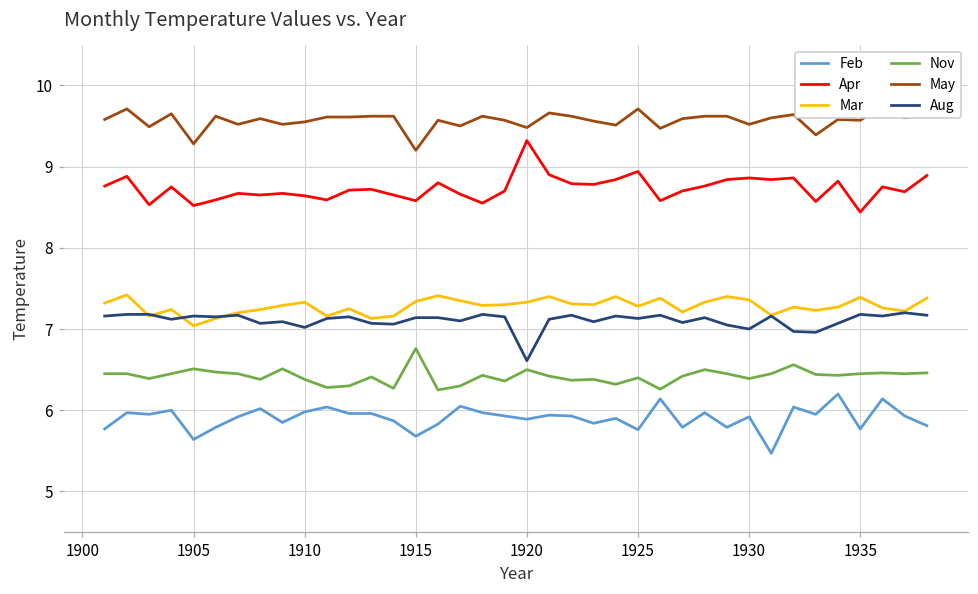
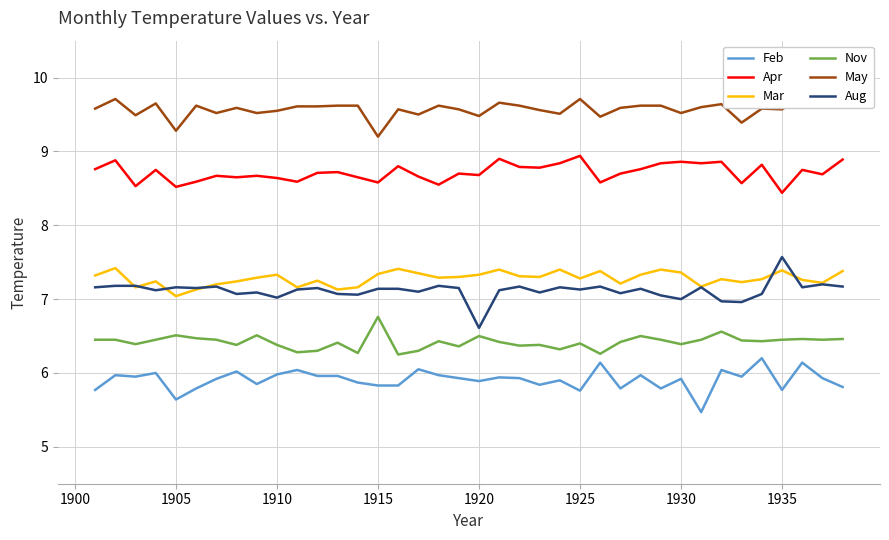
  {
    "Feb": {
      "1905": 5.6,
      "1910": 6.0,
-     "1915": 5.7,
+     "1915": 5.8,
      "1920": 5.9,
      "1925": 5.8,
      "1930": 5.9,
      "1935": 5.8
    },
    "Apr": {
      "1905": 8.5,
      "1910": 8.6,
      "1915": 8.6,
-     "1920": 9.3,
+     "1920": 8.7,
      "1925": 8.9,
      "1930": 8.9,
      "1935": 8.4
    },
    "Mar": {
      "1905": 7.0,
      "1910": 7.3,
      "1915": 7.3,
      "1920": 7.3,
      "1925": 7.3,
      "1930": 7.4,
      "1935": 7.4
    },
    "Nov": {
      "1905": 6.5,
      "1910": 6.4,
      "1915": 6.8,
      "1920": 6.5,
      "1925": 6.4,
      "1930": 6.4,
      "1935": 6.5
    },
    "May": {
      "1905": 9.3,
      "1910": 9.6,
      "1915": 9.2,
      "1920": 9.5,
      "1925": 9.7,
      "1930": 9.5,
      "1935": 9.6
    },
    "Aug": {
      "1905": 7.2,
      "1910": 7.0,
      "1915": 7.1,
      "1920": 6.6,
      "1925": 7.1,
      "1930": 7.0,
-     "1935": 7.2
+     "1935": 7.6
    }
  }
